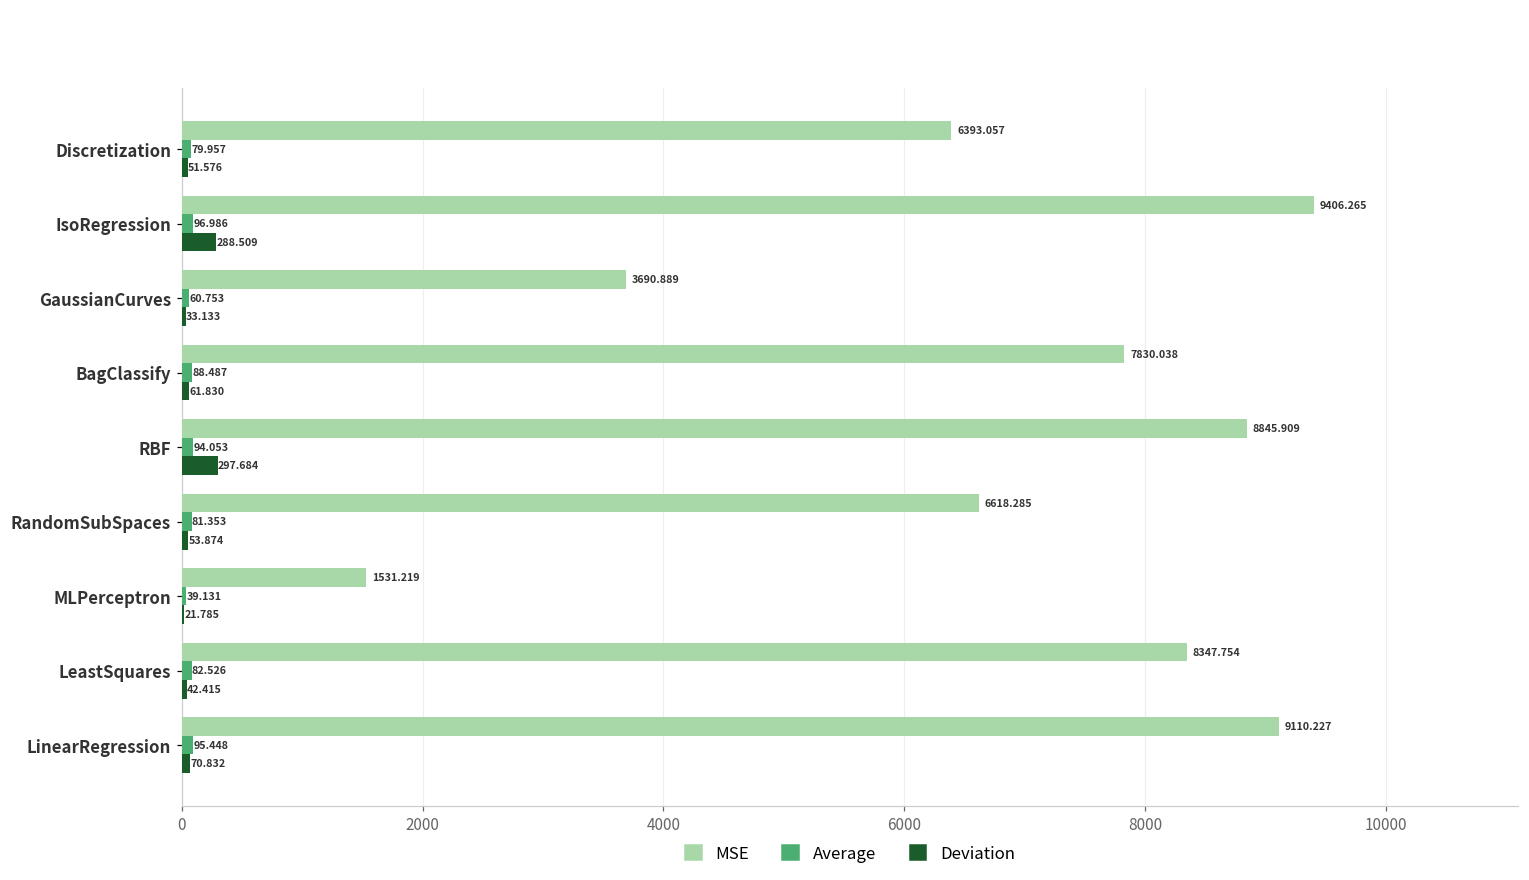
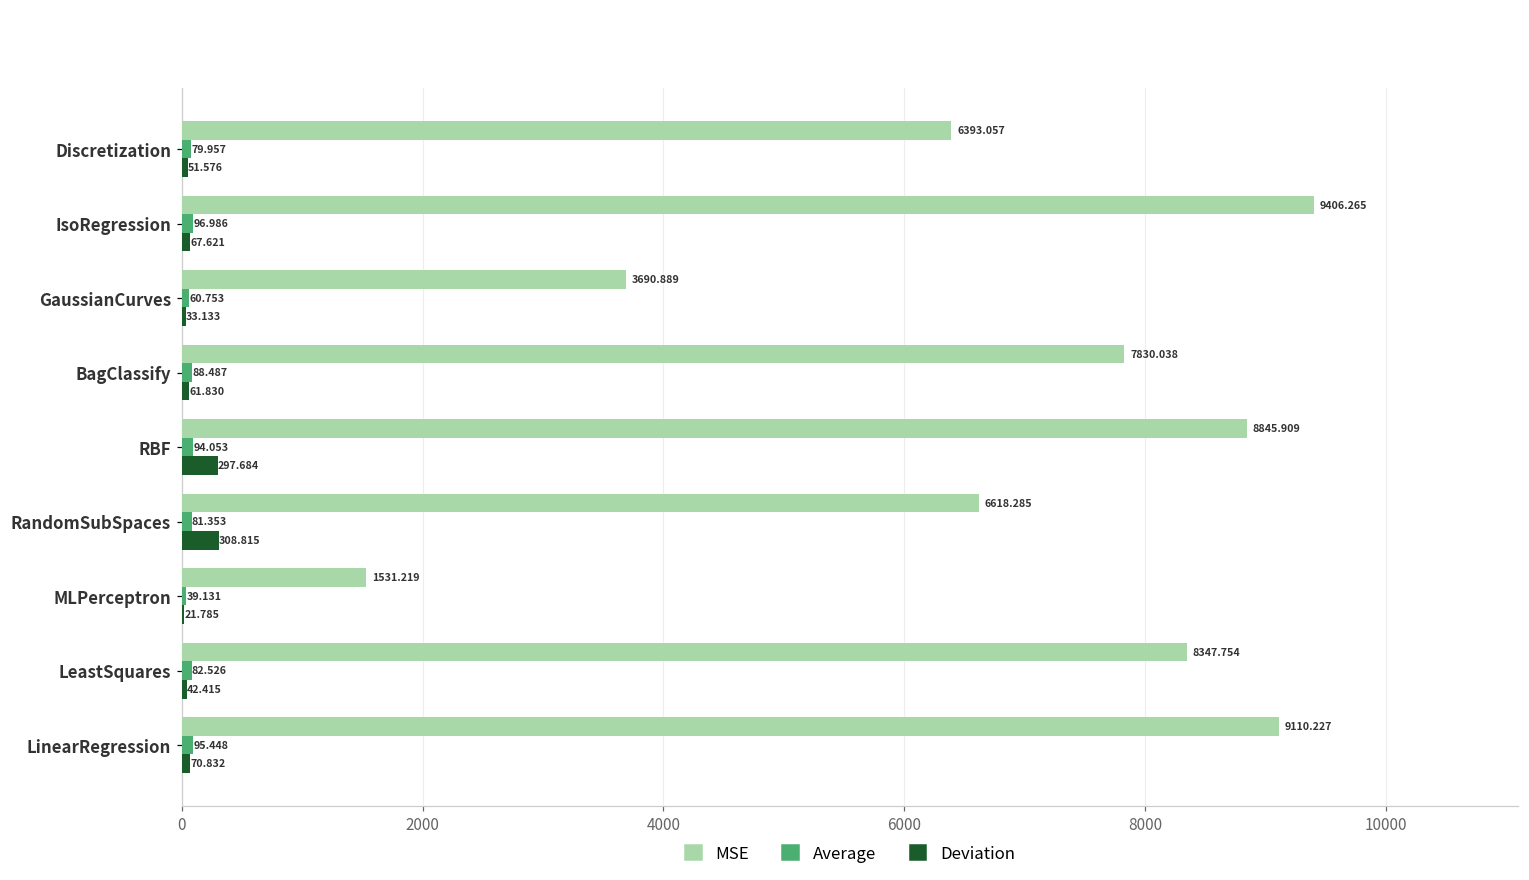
  {
    "MSE": {
      "Discretization": 6393.057,
      "IsoRegression": 9406.265,
      "GaussianCurves": 3690.889,
      "BagClassify": 7830.038,
      "RBF": 8845.909,
      "RandomSubSpaces": 6618.285,
      "MLPerceptron": 1531.219,
      "LeastSquares": 8347.754,
      "LinearRegression": 9110.227
    },
    "Average": {
      "Discretization": 79.957,
      "IsoRegression": 96.986,
      "GaussianCurves": 60.753,
      "BagClassify": 88.487,
      "RBF": 94.053,
      "RandomSubSpaces": 81.353,
      "MLPerceptron": 39.131,
      "LeastSquares": 82.526,
      "LinearRegression": 95.448
    },
    "Deviation": {
      "Discretization": 51.576,
-     "IsoRegression": 288.509,
+     "IsoRegression": 67.621,
      "GaussianCurves": 33.133,
      "BagClassify": 61.830,
      "RBF": 297.684,
-     "RandomSubSpaces": 53.874,
+     "RandomSubSpaces": 308.815,
      "MLPerceptron": 21.785,
      "LeastSquares": 42.415,
      "LinearRegression": 70.832
    }
  }
